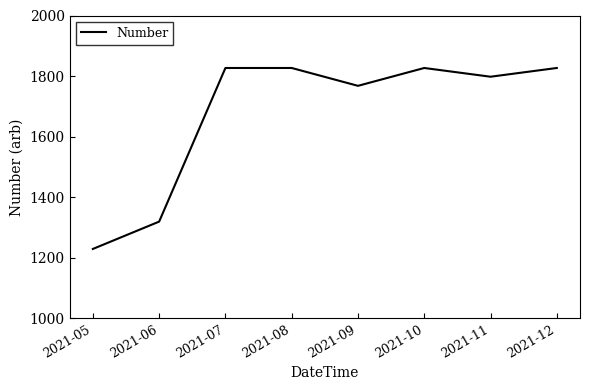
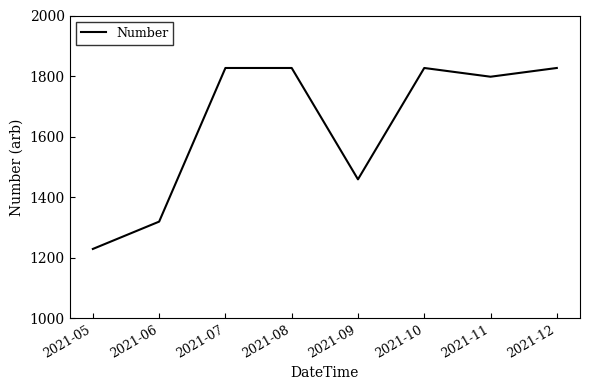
  {
    "2021-05": 1230,
    "2021-06": 1320,
    "2021-07": 1830,
    "2021-08": 1830,
-   "2021-09": 1770,
+   "2021-09": 1460,
    "2021-10": 1830,
    "2021-11": 1800,
    "2021-12": 1830
  }
